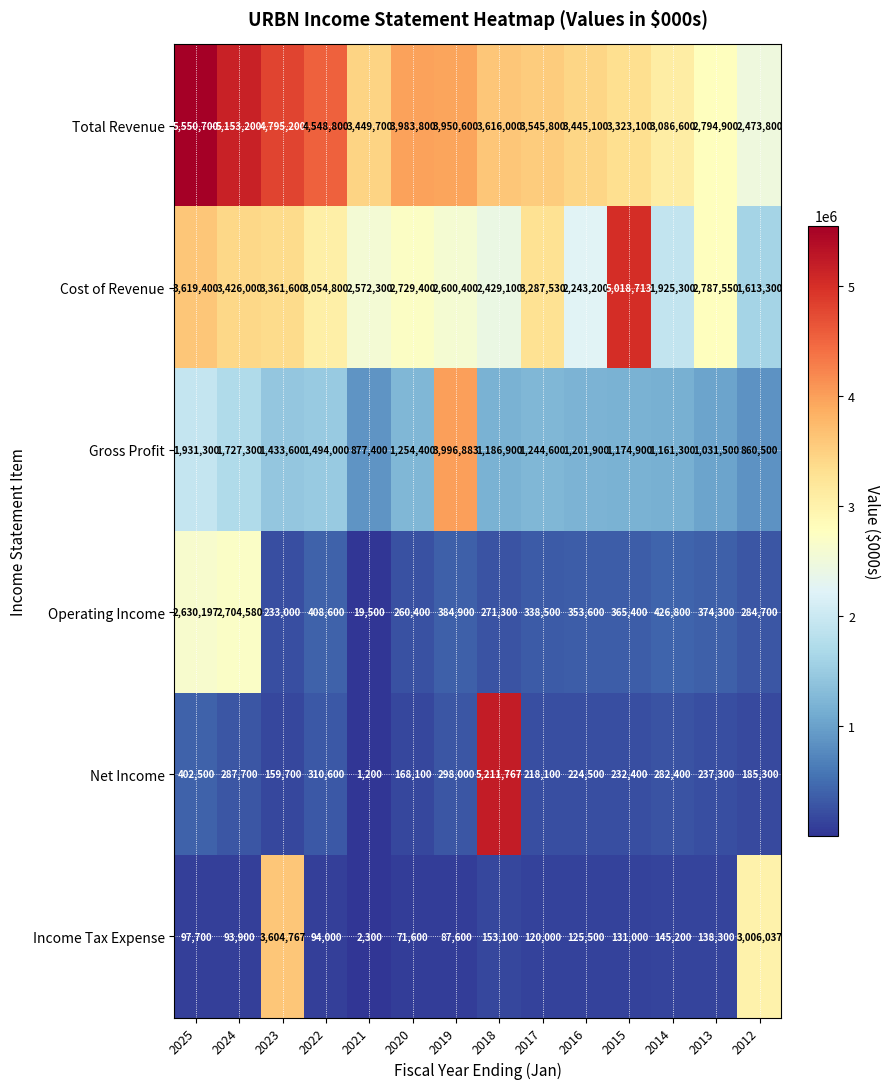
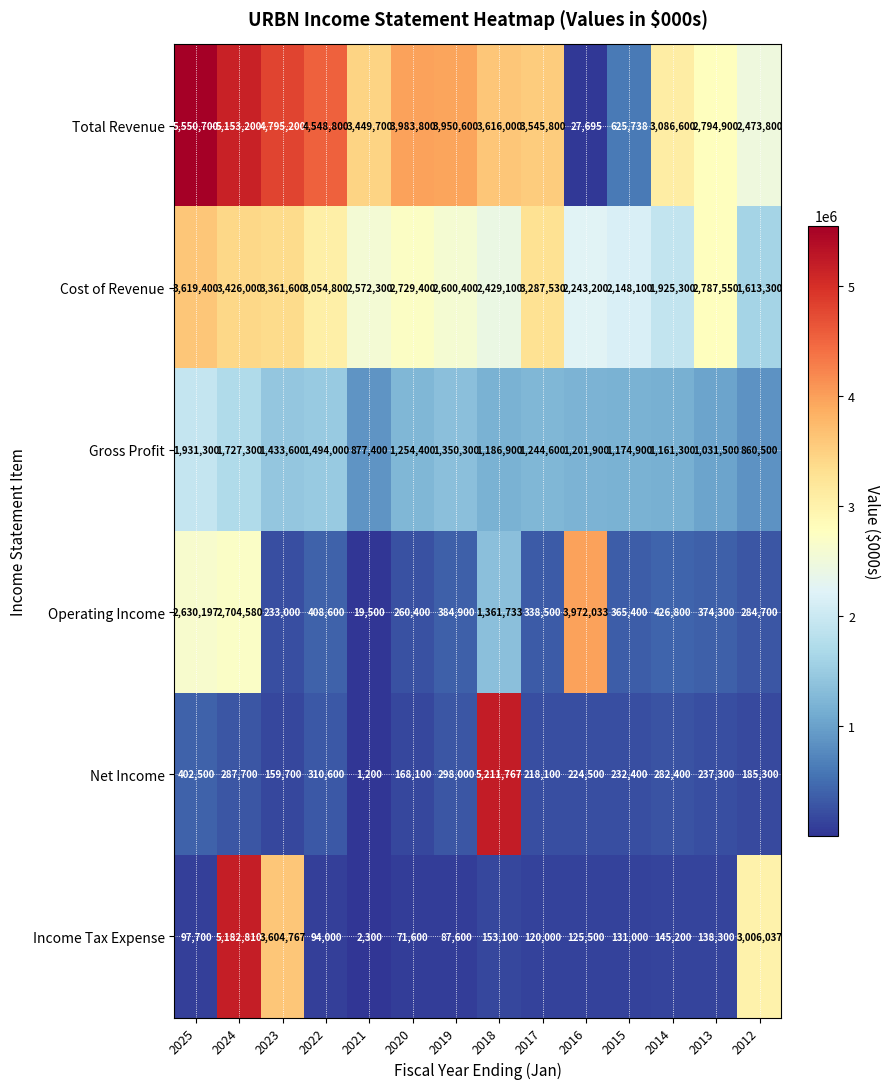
  {
    "Total Revenue": {
      "2025": "5,550,700",
      "2024": "5,153,200",
      "2023": "4,795,200",
      "2022": "4,548,800",
      "2021": "3,449,700",
      "2020": "3,983,800",
      "2019": "3,950,600",
      "2018": "3,616,000",
      "2017": "3,545,800",
-     "2016": "3,445,100",
-     "2015": "3,323,100",
+     "2016": "27,695",
+     "2015": "625,738",
      "2014": "3,086,600",
      "2013": "2,794,900",
      "2012": "2,473,800"
    },
    "Cost of Revenue": {
      "2025": "3,619,400",
      "2024": "3,426,000",
      "2023": "3,361,600",
      "2022": "3,054,800",
      "2021": "2,572,300",
      "2020": "2,729,400",
      "2019": "2,600,400",
      "2018": "2,429,100",
      "2017": "3,287,530",
      "2016": "2,243,200",
-     "2015": "5,018,713",
+     "2015": "2,148,100",
      "2014": "1,925,300",
      "2013": "2,787,550",
      "2012": "1,613,300"
    },
    "Gross Profit": {
      "2025": "1,931,300",
      "2024": "1,727,300",
      "2023": "1,433,600",
      "2022": "1,494,000",
      "2021": "877,400",
      "2020": "1,254,400",
-     "2019": "3,996,883",
+     "2019": "1,350,300",
      "2018": "1,186,900",
      "2017": "1,244,600",
      "2016": "1,201,900",
      "2015": "1,174,900",
      "2014": "1,161,300",
      "2013": "1,031,500",
      "2012": "860,500"
    },
    "Operating Income": {
      "2025": "2,630,197",
      "2024": "2,704,580",
      "2023": "233,000",
      "2022": "408,600",
      "2021": "19,500",
      "2020": "260,400",
      "2019": "384,900",
-     "2018": "271,300",
+     "2018": "1,361,733",
      "2017": "338,500",
-     "2016": "353,600",
+     "2016": "3,972,033",
      "2015": "365,400",
      "2014": "426,800",
      "2013": "374,300",
      "2012": "284,700"
    },
    "Net Income": {
      "2025": "402,500",
      "2024": "287,700",
      "2023": "159,700",
      "2022": "310,600",
      "2021": "1,200",
      "2020": "168,100",
      "2019": "298,000",
      "2018": "5,211,767",
      "2017": "218,100",
      "2016": "224,500",
      "2015": "232,400",
      "2014": "282,400",
      "2013": "237,300",
      "2012": "185,300"
    },
    "Income Tax Expense": {
      "2025": "97,700",
-     "2024": "93,900",
+     "2024": "5,182,810",
      "2023": "3,604,767",
      "2022": "94,000",
      "2021": "2,300",
      "2020": "71,600",
      "2019": "87,600",
      "2018": "153,100",
      "2017": "120,000",
      "2016": "125,500",
      "2015": "131,000",
      "2014": "145,200",
      "2013": "138,300",
      "2012": "3,006,037"
    }
  }
